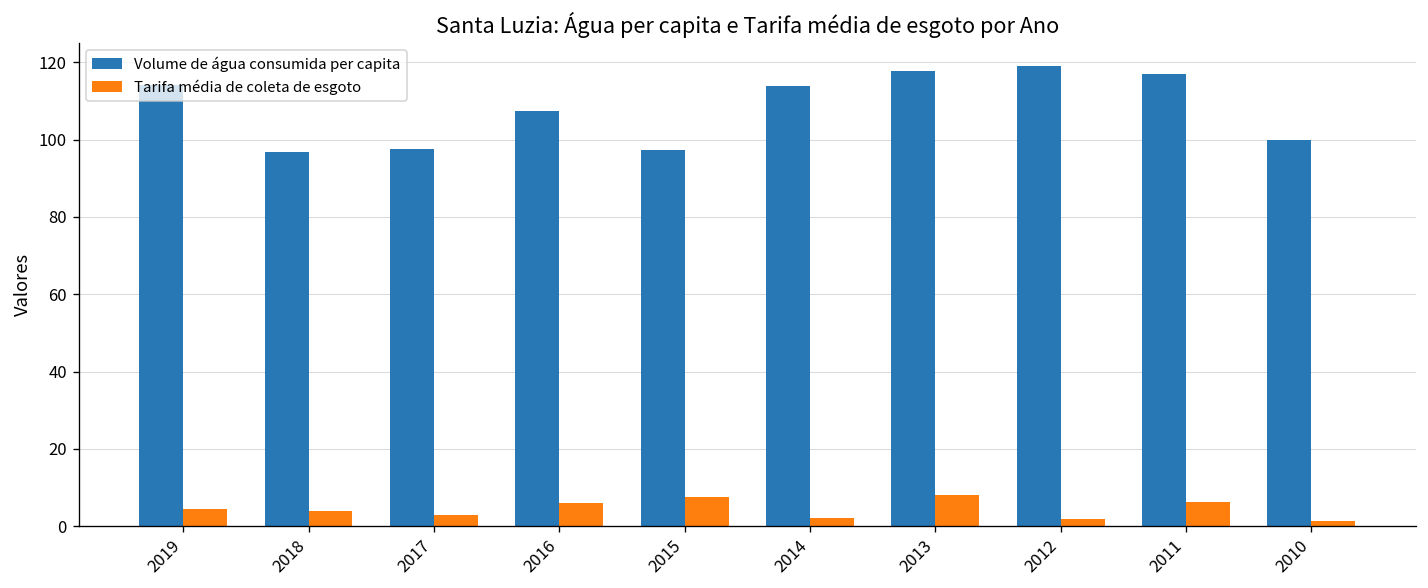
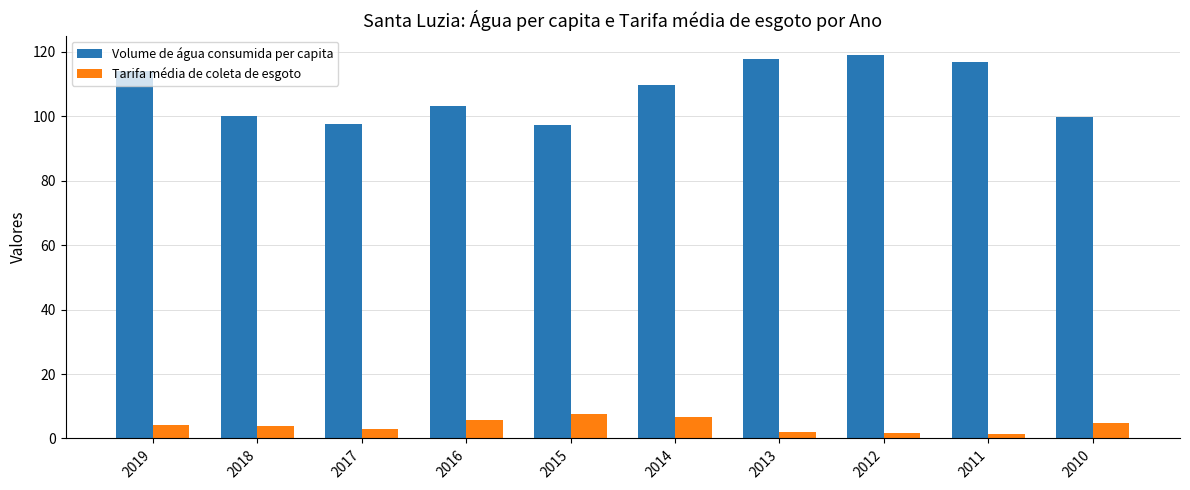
  {
    "Volume de água consumida per capita": {
-     "2018": 97,
+     "2018": 100,
      "2017": 98,
-     "2016": 107,
+     "2016": 103,
      "2015": 97,
-     "2014": 114,
+     "2014": 110,
      "2013": 118,
      "2012": 119,
      "2011": 117,
      "2010": 100
    },
    "Tarifa média de coleta de esgoto": {
      "2019": 4,
      "2018": 4,
      "2017": 3,
      "2016": 6,
      "2015": 7,
-     "2014": 2,
-     "2013": 8,
+     "2014": 7,
+     "2013": 2,
      "2012": 2,
-     "2011": 6,
-     "2010": 1
+     "2011": 2,
+     "2010": 5
    }
  }
